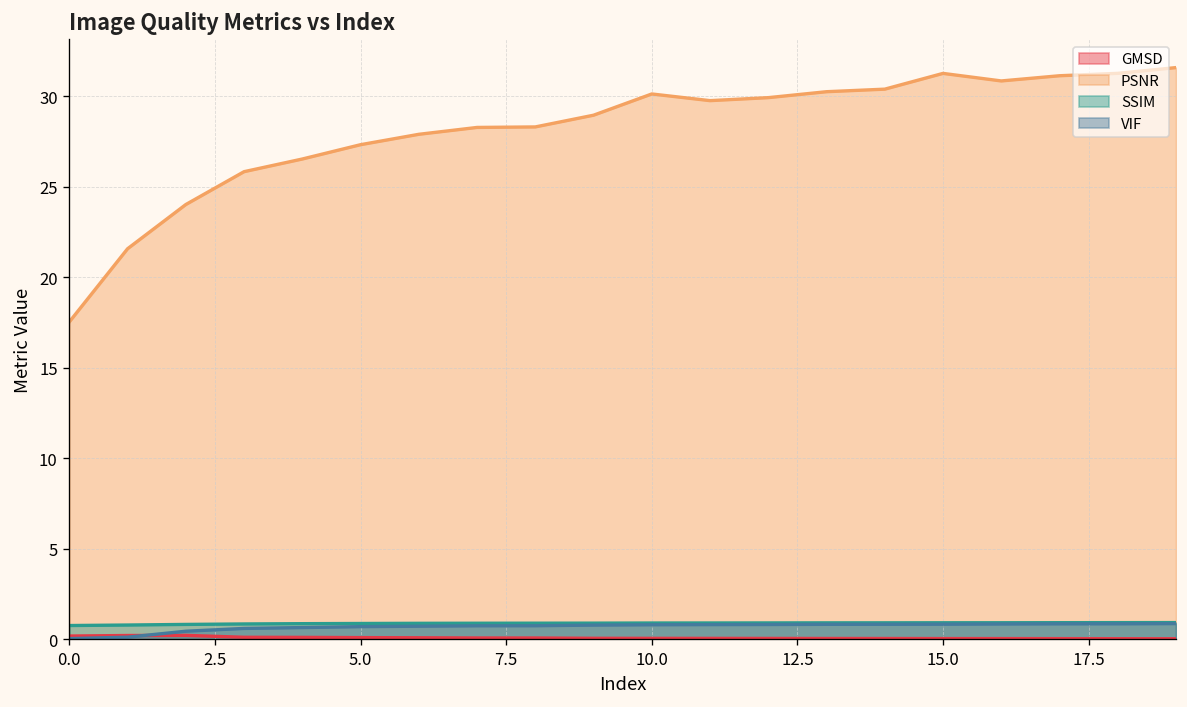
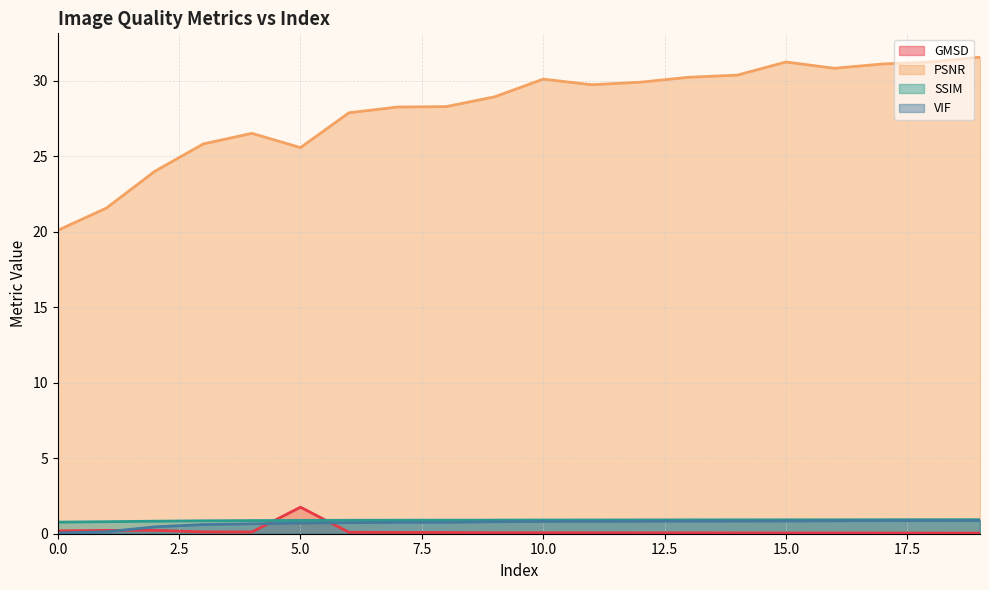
  {
    "GMSD": {
-     "5.0": 0.1,
+     "5.0": 1.8,
      "10.0": 0.1,
      "15.0": 0.1
    },
    "PSNR": {
-     "0.0": 17.5,
-     "5.0": 27.3,
+     "0.0": 20.1,
+     "5.0": 25.6,
      "10.0": 30.1,
      "15.0": 31.3
    }
  }
